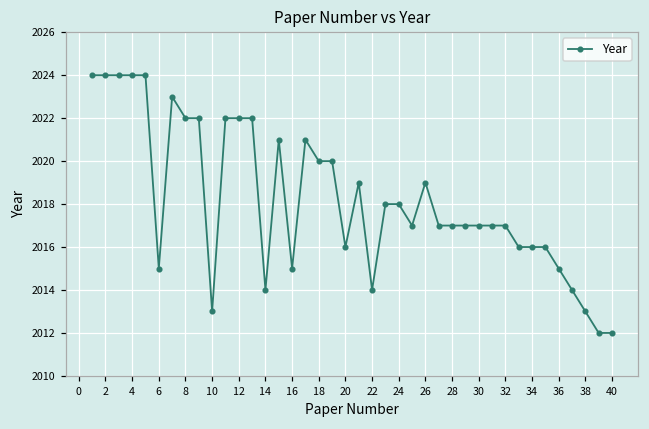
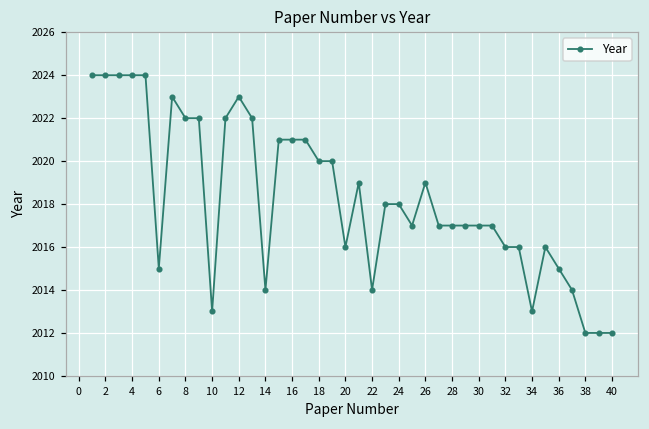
  {
    "2": 2024,
    "4": 2024,
    "6": 2015,
    "8": 2022,
    "10": 2013,
-   "12": 2022,
+   "12": 2023,
    "14": 2014,
-   "16": 2015,
+   "16": 2021,
    "18": 2020,
    "20": 2016,
    "22": 2014,
    "24": 2018,
    "26": 2019,
    "28": 2017,
    "30": 2017,
-   "32": 2017,
-   "34": 2016,
+   "32": 2016,
+   "34": 2013,
    "36": 2015,
-   "38": 2013,
+   "38": 2012,
    "40": 2012
  }
